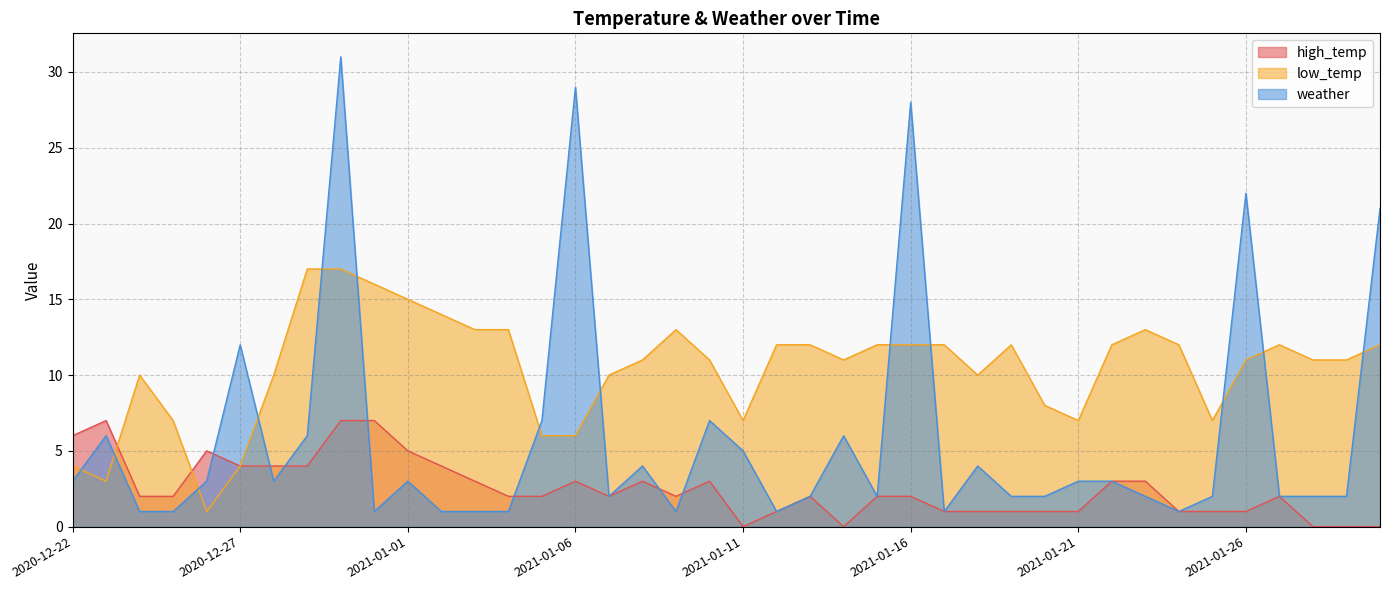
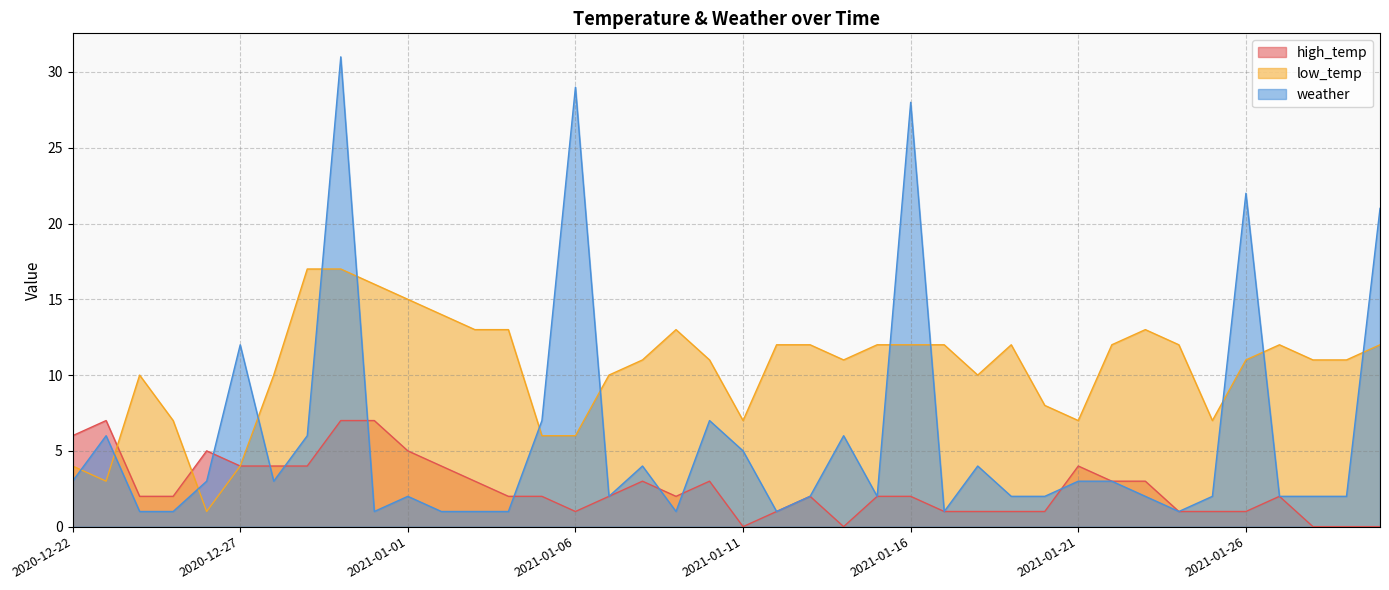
  {
    "high_temp": {
      "2020-12-22": 6,
      "2021-01-01": 5,
-     "2021-01-06": 3,
+     "2021-01-06": 1,
      "2021-01-11": 0,
      "2021-01-16": 2,
-     "2021-01-21": 1,
+     "2021-01-21": 4,
      "2021-01-26": 1
    },
    "low_temp": {
      "2020-12-22": 4,
      "2021-01-01": 15,
      "2021-01-06": 6,
      "2021-01-11": 7,
      "2021-01-16": 12,
      "2021-01-21": 7,
      "2021-01-26": 11
    },
    "weather": {
      "2020-12-22": 3,
      "2020-12-27": 12,
-     "2021-01-01": 3,
+     "2021-01-01": 2,
      "2021-01-06": 29,
      "2021-01-11": 5,
      "2021-01-16": 28,
      "2021-01-21": 3,
      "2021-01-26": 22
    }
  }
